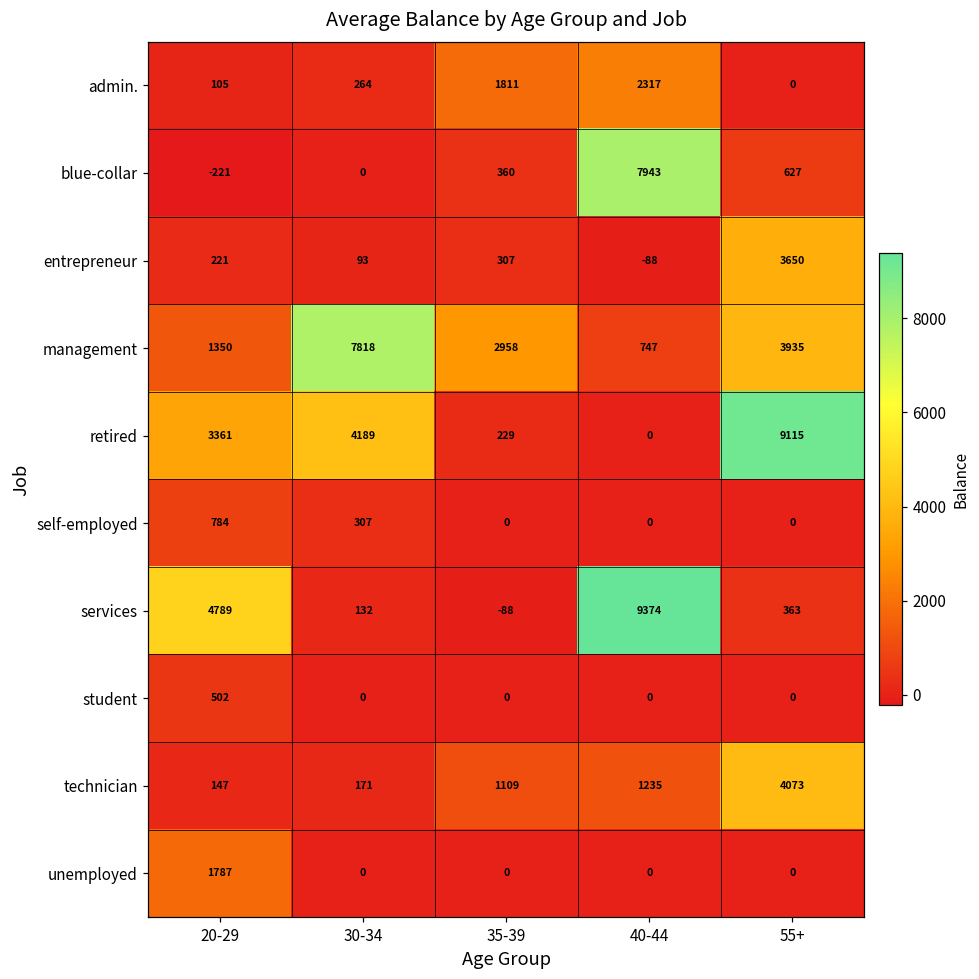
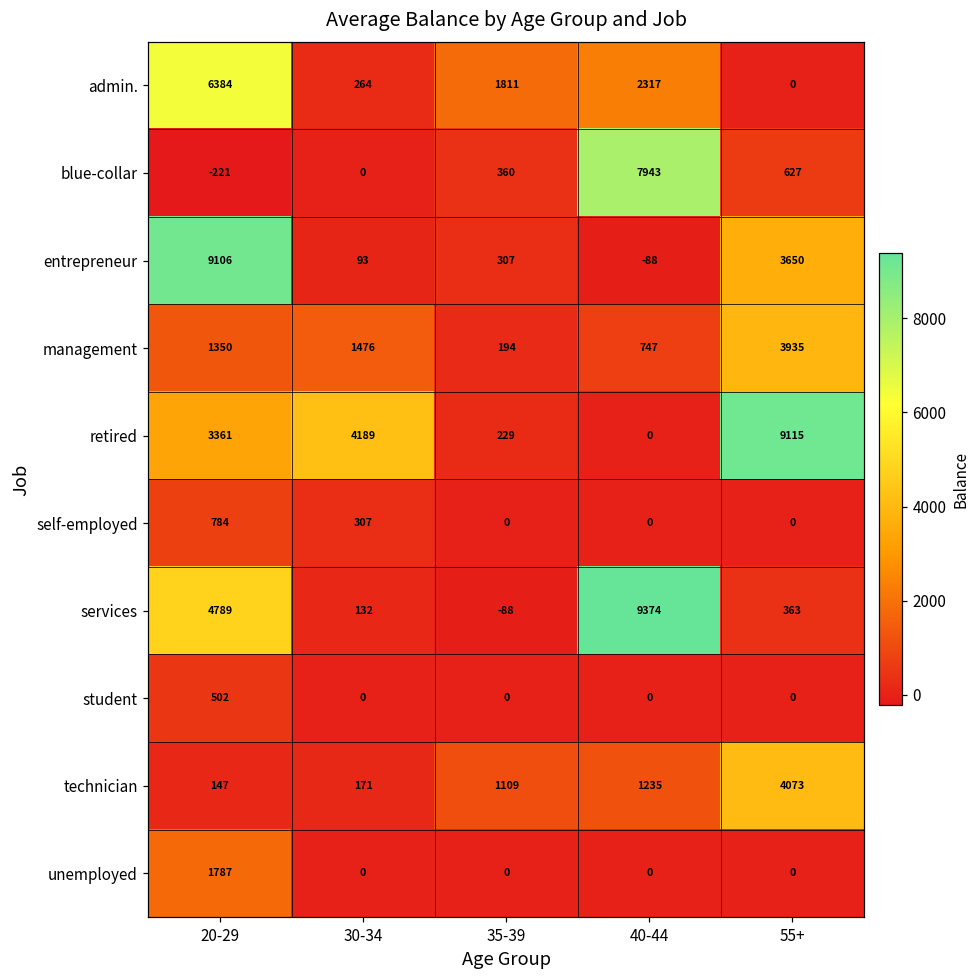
  {
    "admin.": {
-     "20-29": 105,
+     "20-29": 6384,
      "30-34": 264,
      "35-39": 1811,
      "40-44": 2317,
      "55+": 0
    },
    "blue-collar": {
      "20-29": -221,
      "30-34": 0,
      "35-39": 360,
      "40-44": 7943,
      "55+": 627
    },
    "entrepreneur": {
-     "20-29": 221,
+     "20-29": 9106,
      "30-34": 93,
      "35-39": 307,
      "40-44": -88,
      "55+": 3650
    },
    "management": {
      "20-29": 1350,
-     "30-34": 7818,
-     "35-39": 2958,
+     "30-34": 1476,
+     "35-39": 194,
      "40-44": 747,
      "55+": 3935
    },
    "retired": {
      "20-29": 3361,
      "30-34": 4189,
      "35-39": 229,
      "40-44": 0,
      "55+": 9115
    },
    "self-employed": {
      "20-29": 784,
      "30-34": 307,
      "35-39": 0,
      "40-44": 0,
      "55+": 0
    },
    "services": {
      "20-29": 4789,
      "30-34": 132,
      "35-39": -88,
      "40-44": 9374,
      "55+": 363
    },
    "student": {
      "20-29": 502,
      "30-34": 0,
      "35-39": 0,
      "40-44": 0,
      "55+": 0
    },
    "technician": {
      "20-29": 147,
      "30-34": 171,
      "35-39": 1109,
      "40-44": 1235,
      "55+": 4073
    },
    "unemployed": {
      "20-29": 1787,
      "30-34": 0,
      "35-39": 0,
      "40-44": 0,
      "55+": 0
    }
  }
